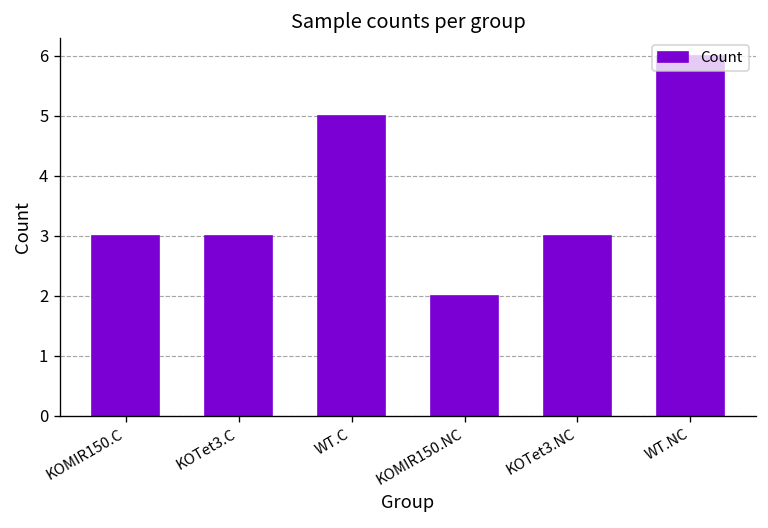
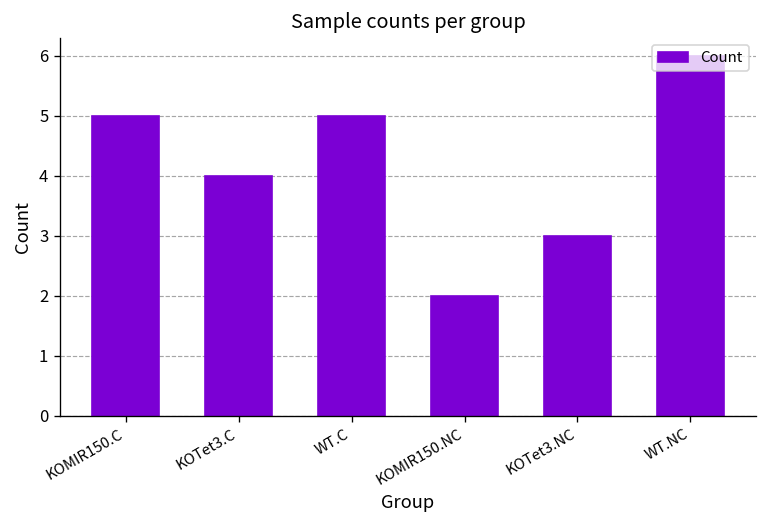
  {
-   "KOMIR150.C": 3,
-   "KOTet3.C": 3,
+   "KOMIR150.C": 5,
+   "KOTet3.C": 4,
    "WT.C": 5,
    "KOMIR150.NC": 2,
    "KOTet3.NC": 3
  }
